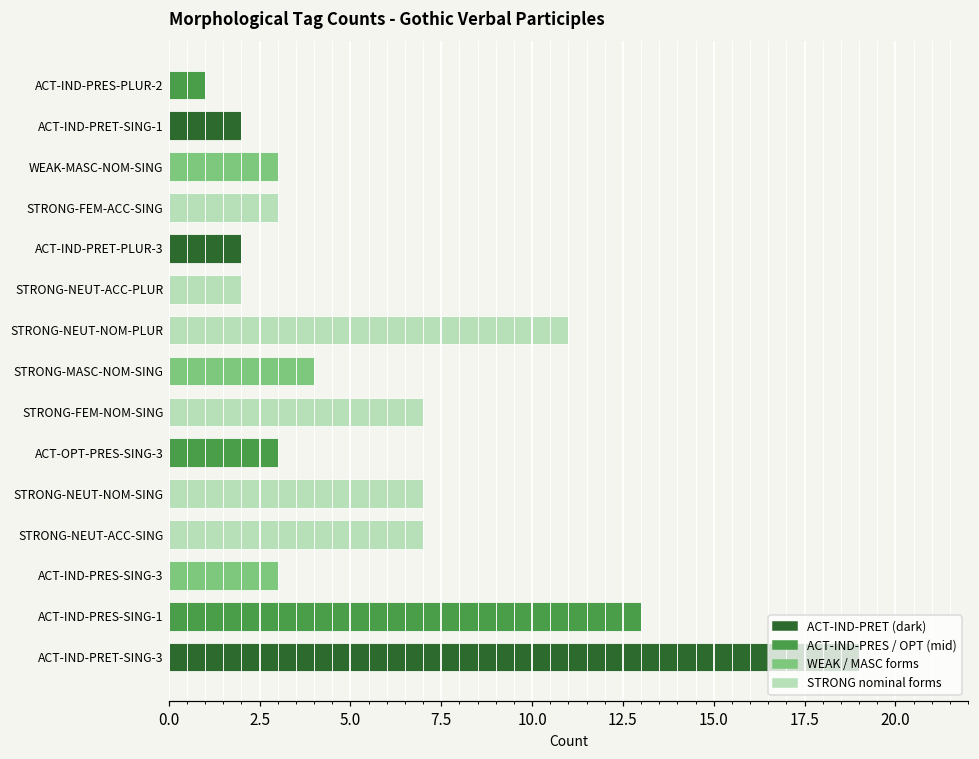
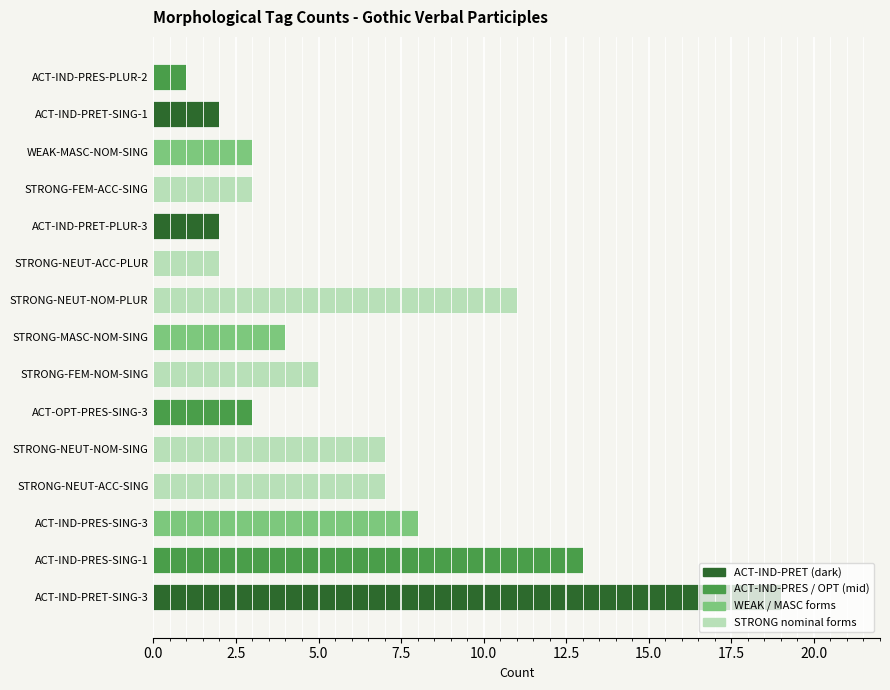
  {
    "ACT-IND-PRES-PLUR-2": 1,
    "ACT-IND-PRET-SING-1": 2,
    "WEAK-MASC-NOM-SING": 3,
    "STRONG-FEM-ACC-SING": 3,
    "ACT-IND-PRET-PLUR-3": 2,
    "STRONG-NEUT-ACC-PLUR": 2,
    "STRONG-NEUT-NOM-PLUR": 11,
    "STRONG-MASC-NOM-SING": 4,
-   "STRONG-FEM-NOM-SING": 7,
+   "STRONG-FEM-NOM-SING": 5,
    "ACT-OPT-PRES-SING-3": 3,
    "STRONG-NEUT-NOM-SING": 7,
    "STRONG-NEUT-ACC-SING": 7,
-   "ACT-IND-PRES-SING-3": 3,
+   "ACT-IND-PRES-SING-3": 8,
    "ACT-IND-PRES-SING-1": 13
  }
